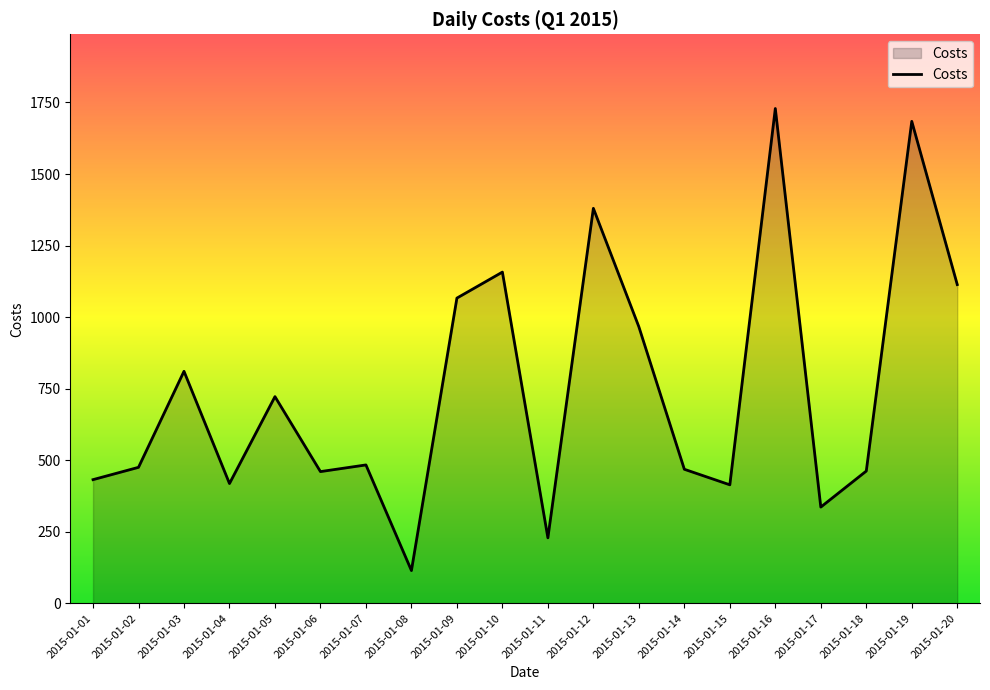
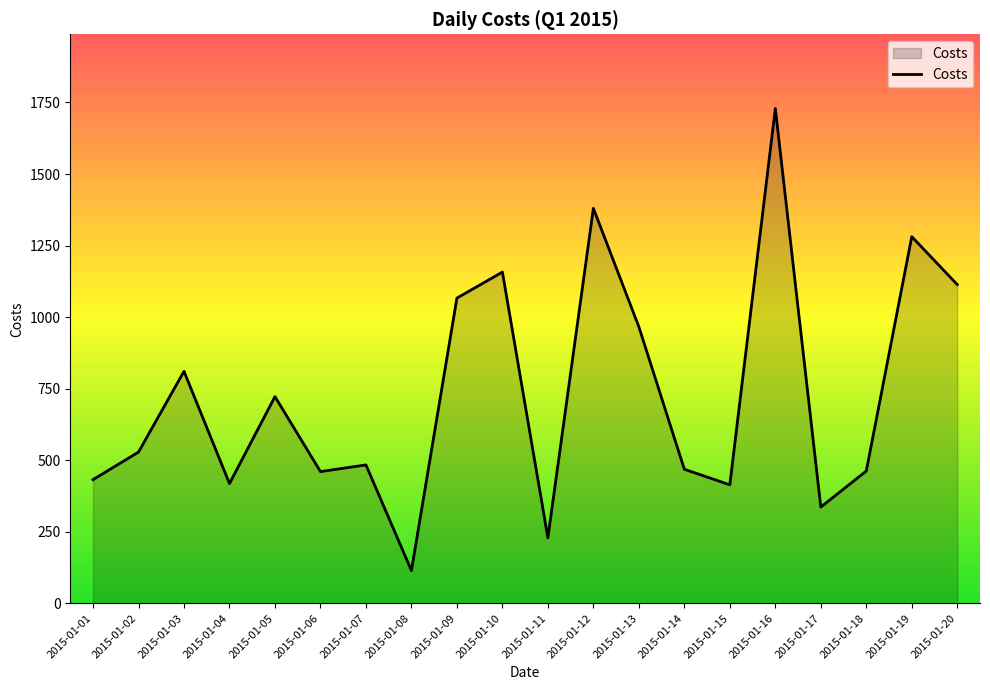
  {
    "2015-01-01": 430,
-   "2015-01-02": 480,
+   "2015-01-02": 530,
    "2015-01-03": 810,
    "2015-01-04": 420,
    "2015-01-05": 720,
    "2015-01-06": 460,
    "2015-01-07": 480,
    "2015-01-08": 110,
    "2015-01-09": 1070,
    "2015-01-10": 1160,
    "2015-01-11": 230,
    "2015-01-12": 1380,
    "2015-01-13": 970,
    "2015-01-14": 470,
    "2015-01-15": 410,
    "2015-01-16": 1730,
    "2015-01-17": 340,
    "2015-01-18": 460,
-   "2015-01-19": 1680,
+   "2015-01-19": 1280,
    "2015-01-20": 1110
  }
